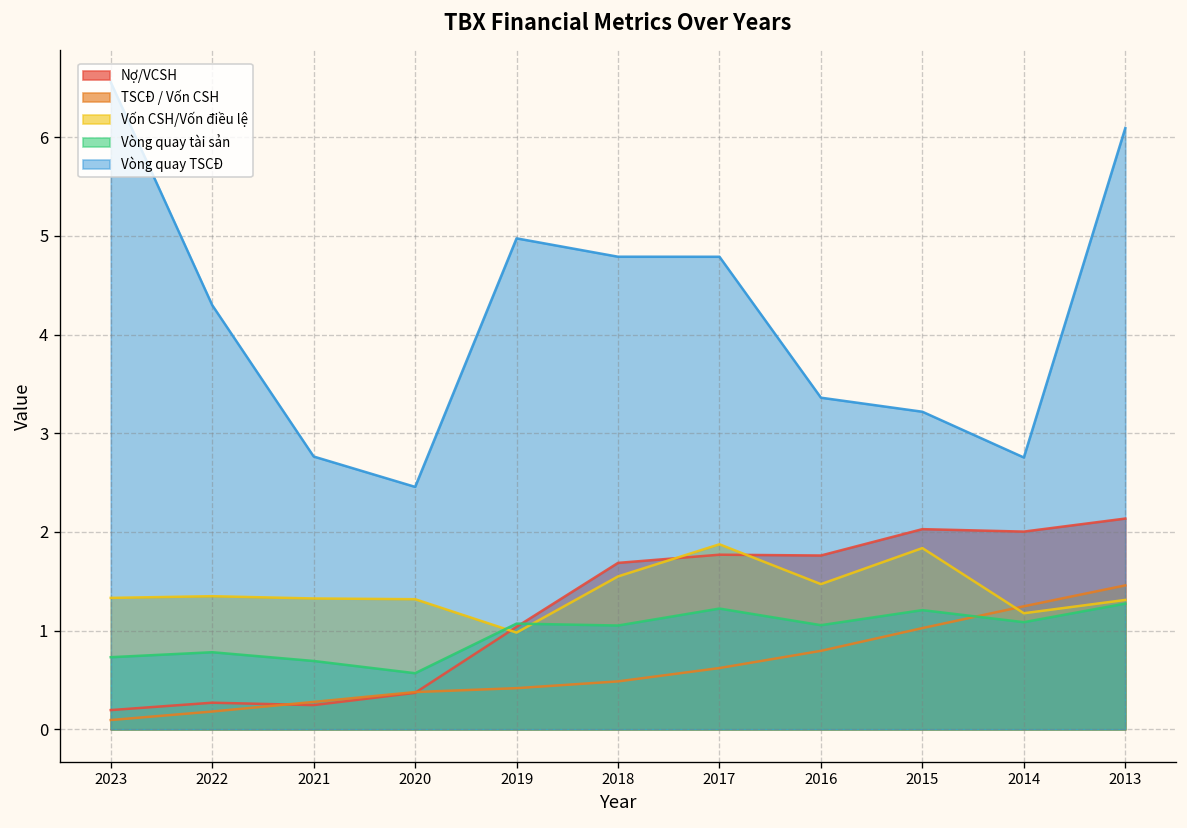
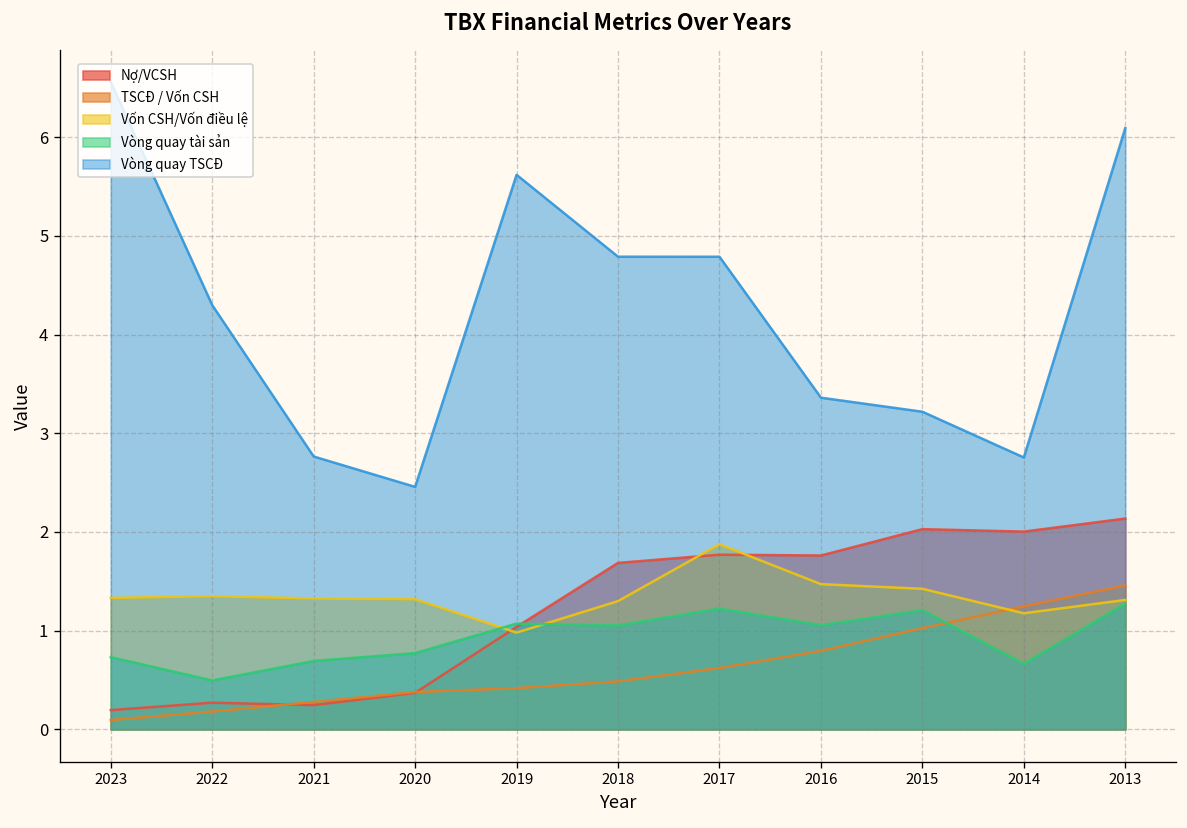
  {
    "Vốn CSH/Vốn điều lệ": {
      "2023": 1.3,
      "2022": 1.3,
      "2021": 1.3,
      "2020": 1.3,
      "2019": 1.0,
-     "2018": 1.5,
+     "2018": 1.3,
      "2017": 1.9,
      "2016": 1.5,
-     "2015": 1.8,
+     "2015": 1.4,
      "2014": 1.2,
      "2013": 1.3
    },
    "Vòng quay tài sản": {
      "2023": 0.7,
-     "2022": 0.8,
+     "2022": 0.5,
      "2021": 0.7,
-     "2020": 0.6,
+     "2020": 0.8,
      "2019": 1.1,
      "2018": 1.1,
      "2017": 1.2,
      "2016": 1.1,
      "2015": 1.2,
-     "2014": 1.1,
+     "2014": 0.7,
      "2013": 1.3
    },
    "Vòng quay TSCĐ": {
      "2022": 4.3,
      "2021": 2.8,
      "2020": 2.5,
-     "2019": 5.0,
+     "2019": 5.6,
      "2018": 4.8,
      "2017": 4.8,
      "2016": 3.4,
      "2015": 3.2,
      "2014": 2.8,
      "2013": 6.1
    }
  }
